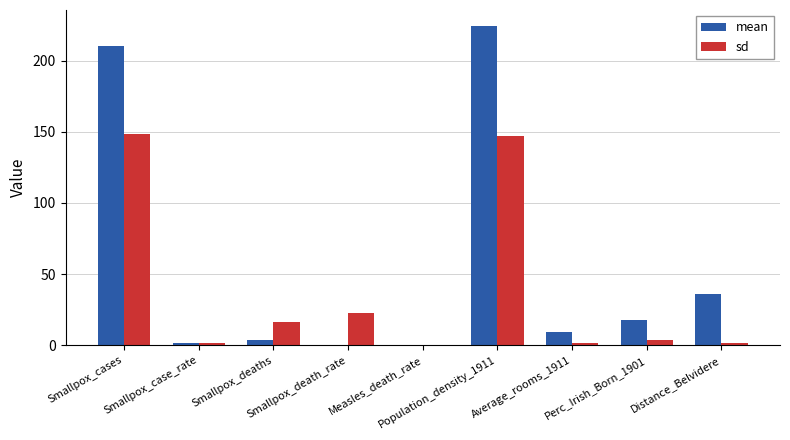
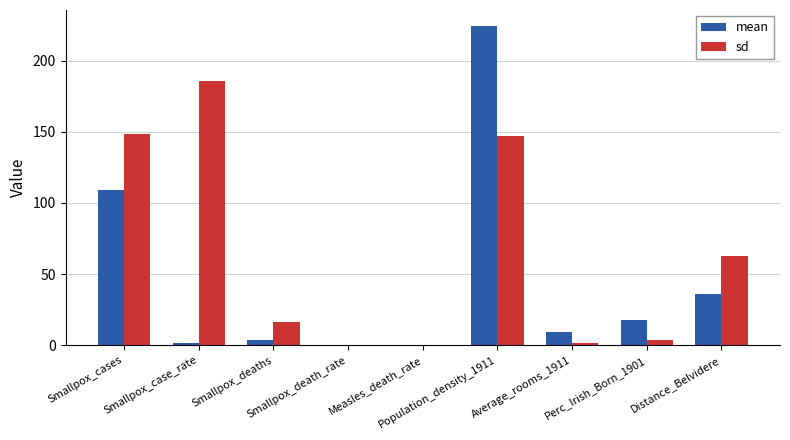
  {
    "mean": {
-     "Smallpox_cases": 210,
+     "Smallpox_cases": 109,
      "Smallpox_deaths": 4,
      "Population_density_1911": 224,
      "Average_rooms_1911": 9,
      "Perc_Irish_Born_1901": 17,
      "Distance_Belvidere": 36
    },
    "sd": {
      "Smallpox_cases": 149,
-     "Smallpox_case_rate": 2,
+     "Smallpox_case_rate": 186,
      "Smallpox_deaths": 16,
-     "Smallpox_death_rate": 23,
+     "Smallpox_death_rate": 0,
      "Population_density_1911": 147,
      "Perc_Irish_Born_1901": 4,
-     "Distance_Belvidere": 2
+     "Distance_Belvidere": 63
    }
  }
